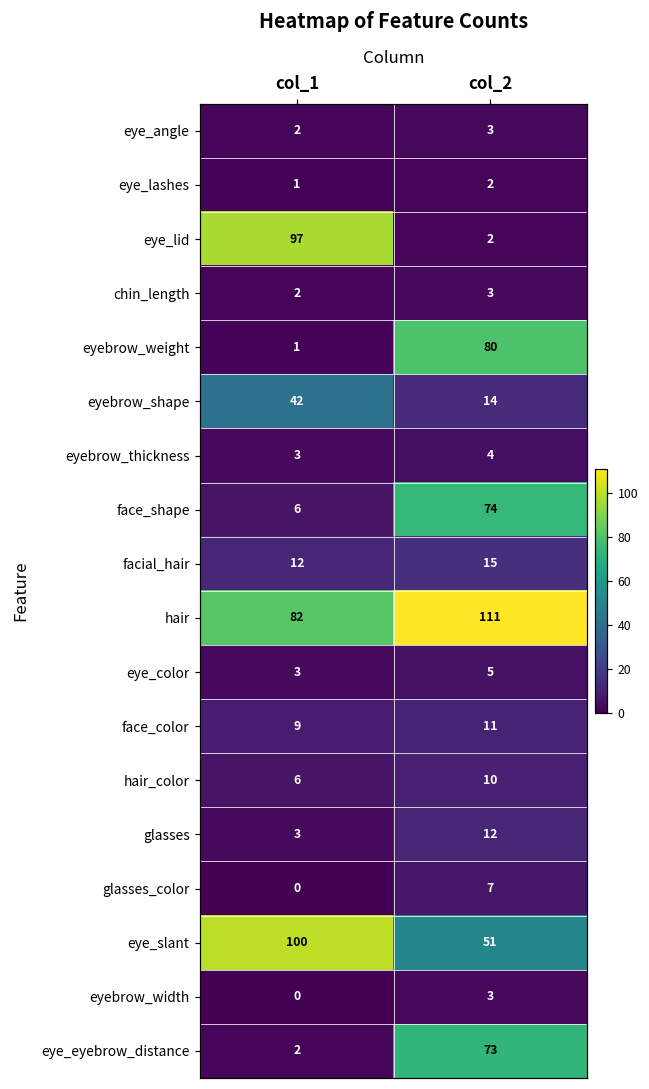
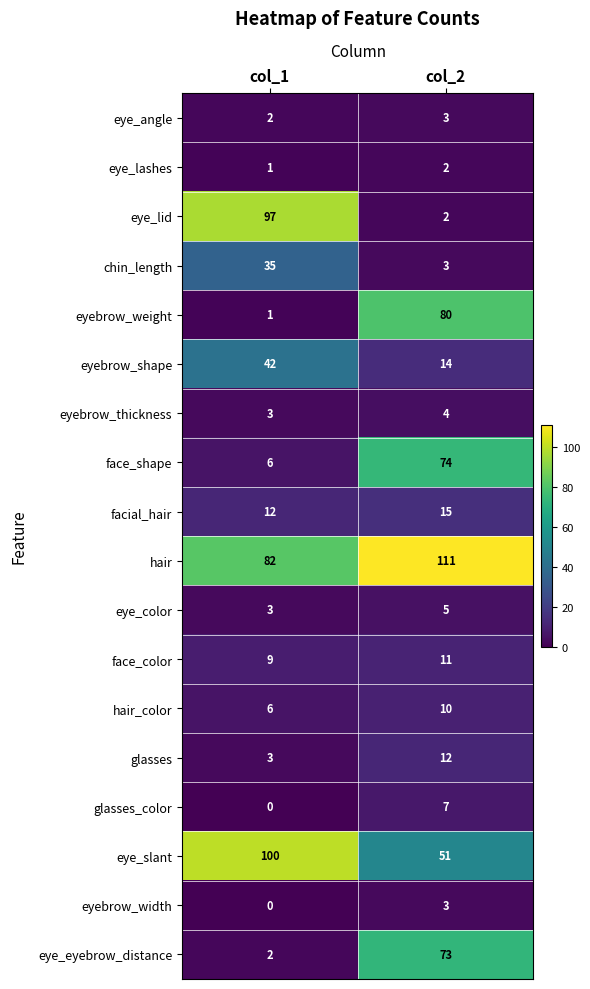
  {
    "eye_angle": {
      "col_1": 2,
      "col_2": 3
    },
    "eye_lashes": {
      "col_1": 1,
      "col_2": 2
    },
    "eye_lid": {
      "col_1": 97,
      "col_2": 2
    },
    "chin_length": {
-     "col_1": 2,
+     "col_1": 35,
      "col_2": 3
    },
    "eyebrow_weight": {
      "col_1": 1,
      "col_2": 80
    },
    "eyebrow_shape": {
      "col_1": 42,
      "col_2": 14
    },
    "eyebrow_thickness": {
      "col_1": 3,
      "col_2": 4
    },
    "face_shape": {
      "col_1": 6,
      "col_2": 74
    },
    "facial_hair": {
      "col_1": 12,
      "col_2": 15
    },
    "hair": {
      "col_1": 82,
      "col_2": 111
    },
    "eye_color": {
      "col_1": 3,
      "col_2": 5
    },
    "face_color": {
      "col_1": 9,
      "col_2": 11
    },
    "hair_color": {
      "col_1": 6,
      "col_2": 10
    },
    "glasses": {
      "col_1": 3,
      "col_2": 12
    },
    "glasses_color": {
      "col_1": 0,
      "col_2": 7
    },
    "eye_slant": {
      "col_1": 100,
      "col_2": 51
    },
    "eyebrow_width": {
      "col_1": 0,
      "col_2": 3
    },
    "eye_eyebrow_distance": {
      "col_1": 2,
      "col_2": 73
    }
  }
